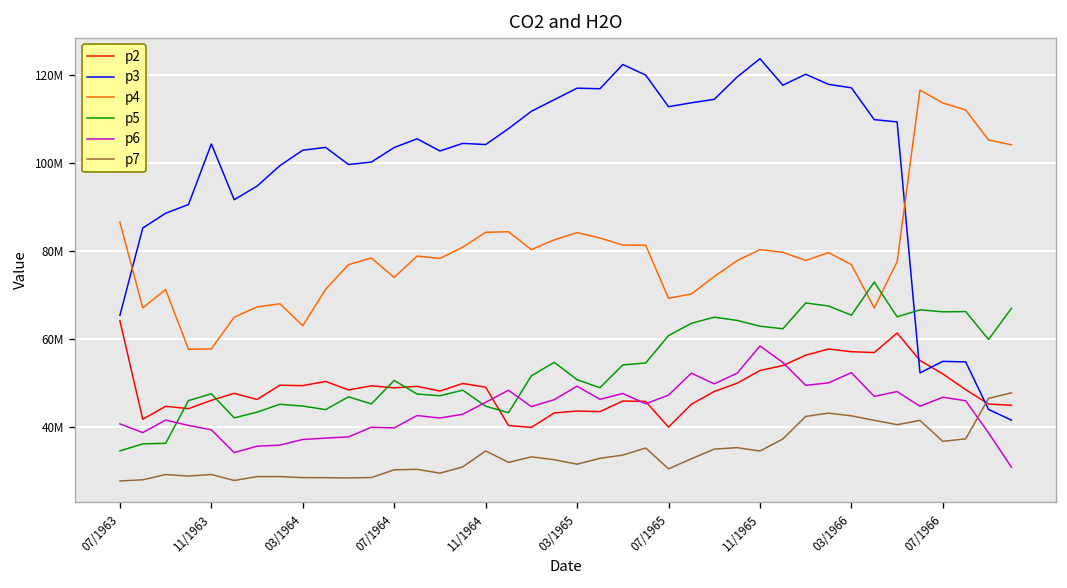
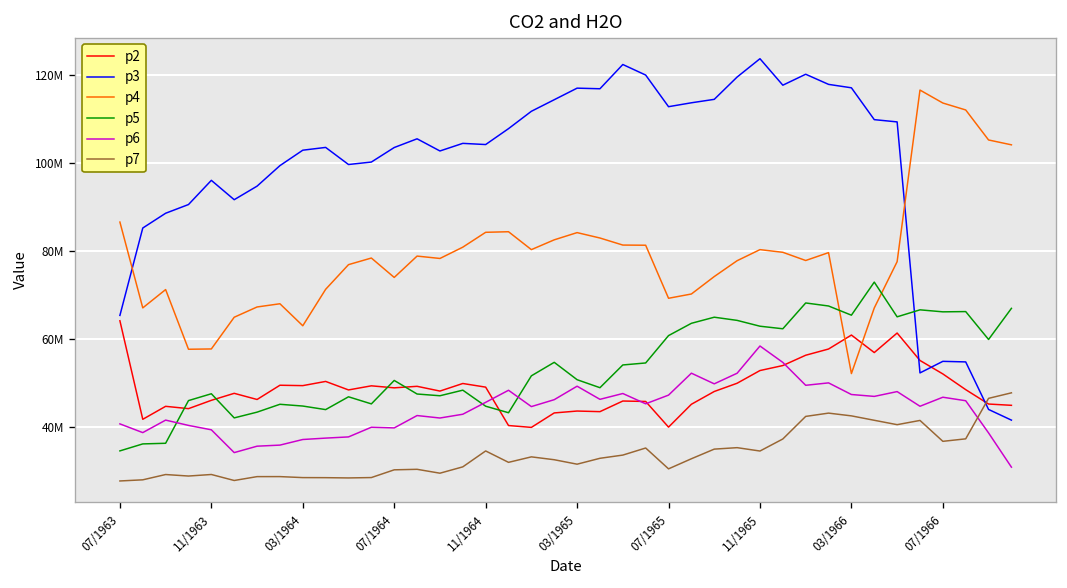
  {
    "p2": {
      "07/1963": 64000000,
      "11/1963": 46000000,
      "03/1964": 49000000,
      "07/1964": 49000000,
      "11/1964": 49000000,
      "03/1965": 44000000,
      "07/1965": 40000000,
      "11/1965": 53000000,
-     "03/1966": 57000000,
+     "03/1966": 61000000,
      "07/1966": 52000000
    },
    "p3": {
      "07/1963": 65000000,
-     "11/1963": 104000000,
+     "11/1963": 96000000,
      "03/1964": 103000000,
      "07/1964": 103000000,
      "11/1964": 104000000,
      "03/1965": 117000000,
      "07/1965": 113000000,
      "11/1965": 124000000,
      "03/1966": 117000000,
      "07/1966": 55000000
    },
    "p4": {
      "07/1963": 87000000,
      "11/1963": 58000000,
      "03/1964": 63000000,
      "07/1964": 74000000,
      "11/1964": 84000000,
      "03/1965": 84000000,
      "07/1965": 69000000,
      "11/1965": 80000000,
-     "03/1966": 77000000,
+     "03/1966": 52000000,
      "07/1966": 114000000
    },
    "p5": {
      "07/1963": 35000000,
      "11/1963": 48000000,
      "03/1964": 45000000,
      "07/1964": 51000000,
      "11/1964": 45000000,
      "03/1965": 51000000,
      "07/1965": 61000000,
      "11/1965": 63000000,
      "03/1966": 65000000,
      "07/1966": 66000000
    },
    "p6": {
      "07/1963": 41000000,
      "11/1963": 39000000,
      "03/1964": 37000000,
      "07/1964": 40000000,
      "11/1964": 46000000,
      "03/1965": 49000000,
      "07/1965": 47000000,
      "11/1965": 58000000,
-     "03/1966": 52000000,
+     "03/1966": 47000000,
      "07/1966": 47000000
    },
    "p7": {
      "07/1963": 28000000,
      "11/1963": 29000000,
      "03/1964": 28000000,
      "07/1964": 30000000,
      "11/1964": 35000000,
      "03/1965": 32000000,
      "07/1965": 30000000,
      "11/1965": 35000000,
      "03/1966": 42000000,
      "07/1966": 37000000
    }
  }
